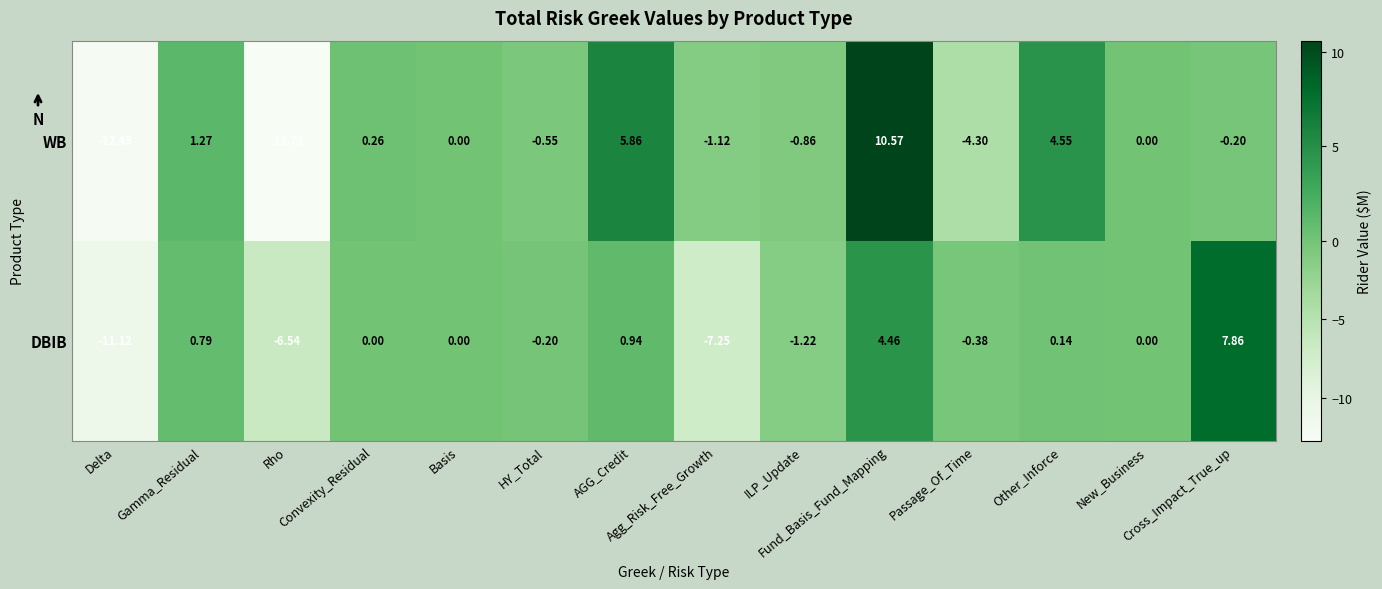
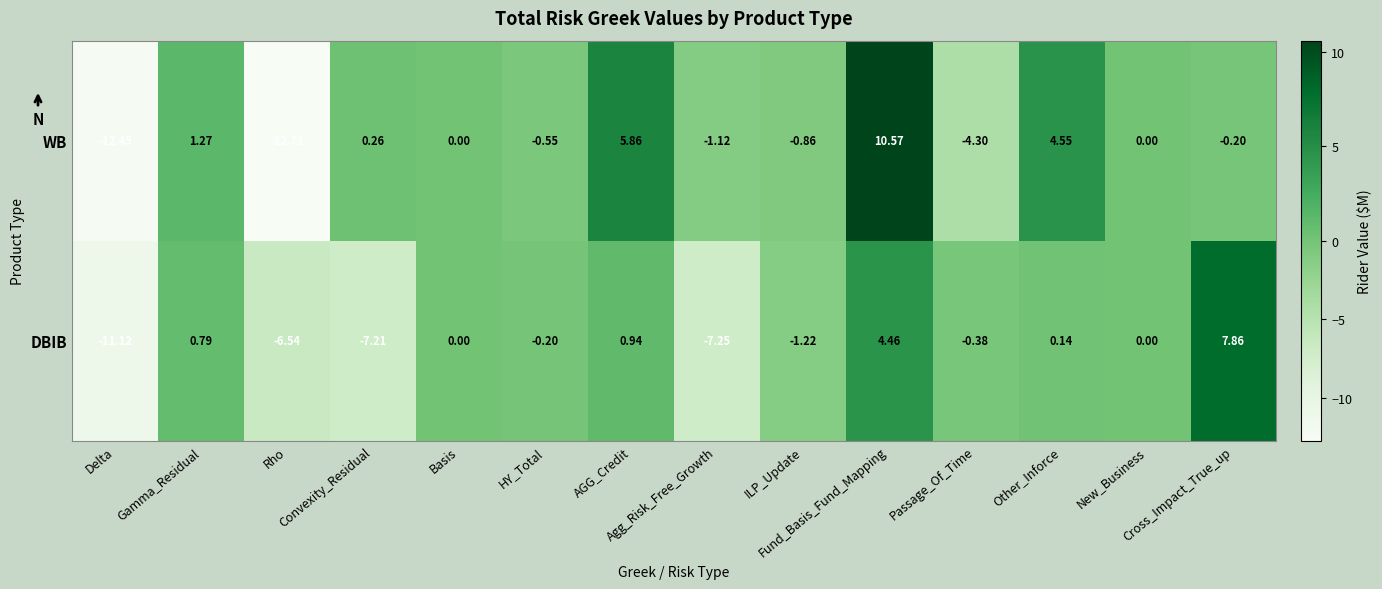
  {
    "DBIB": {
      "Gamma_Residual": 0.79,
      "Rho": -6.54,
-     "Convexity_Residual": 0.00,
+     "Convexity_Residual": -7.21,
      "Basis": 0.00,
      "HY_Total": -0.20,
      "AGG_Credit": 0.94,
      "Agg_Risk_Free_Growth": -7.25,
      "ILP_Update": -1.22,
      "Fund_Basis_Fund_Mapping": 4.46,
      "Passage_Of_Time": -0.38,
      "Other_Inforce": 0.14,
      "New_Business": 0.00,
      "Cross_Impact_True_up": 7.86
    }
  }
